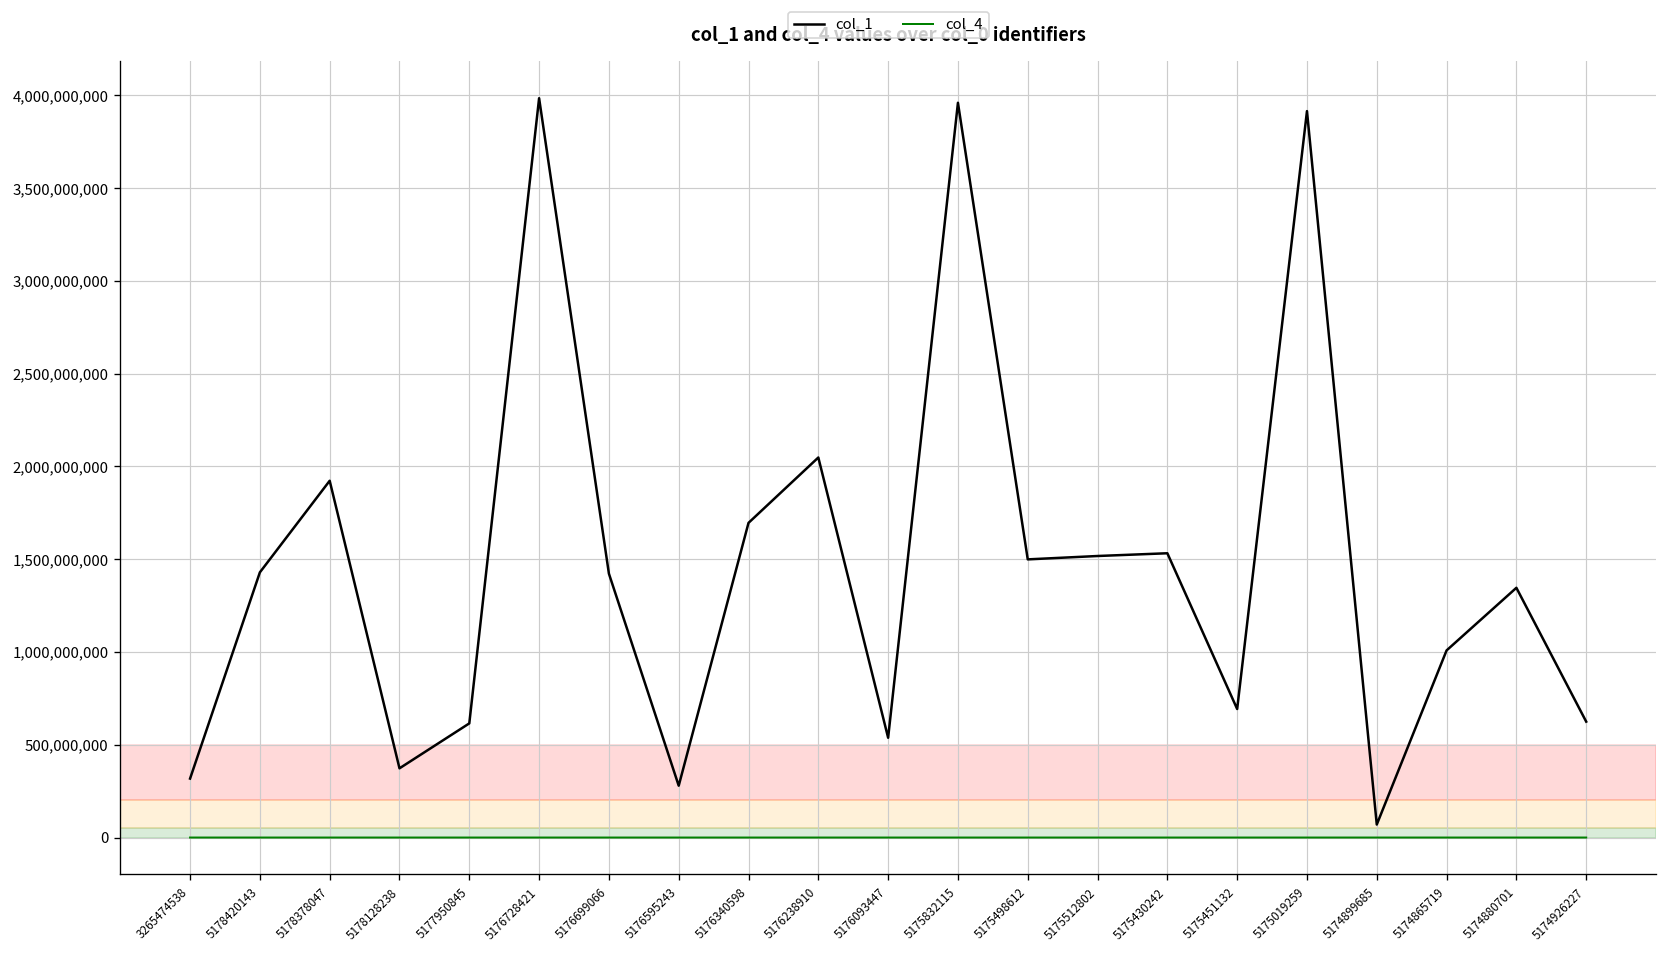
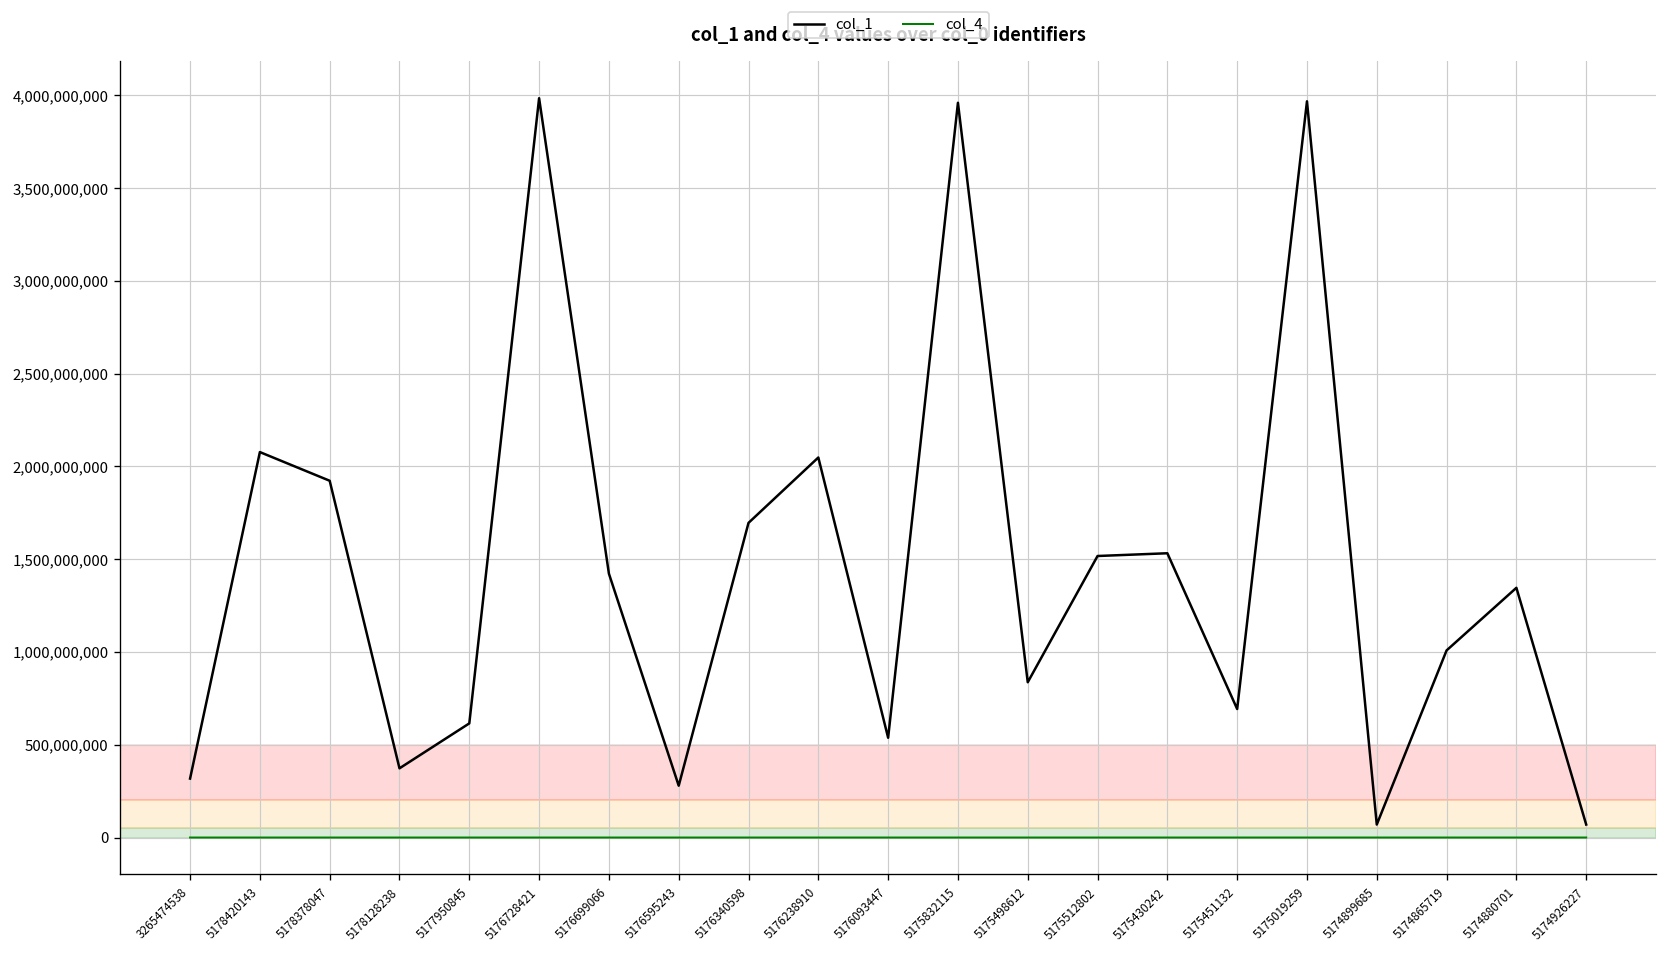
  {
    "col_1": {
      "3265474538": "320,000,000",
-     "5178420143": "1,430,000,000",
+     "5178420143": "2,080,000,000",
      "5178378047": "1,920,000,000",
      "5178128238": "370,000,000",
      "5177950845": "620,000,000",
      "5176728421": "3,990,000,000",
      "5176699066": "1,420,000,000",
      "5176595243": "280,000,000",
      "5176340598": "1,700,000,000",
      "5176238910": "2,050,000,000",
      "5176093447": "540,000,000",
      "5175832115": "3,960,000,000",
-     "5175498612": "1,500,000,000",
+     "5175498612": "840,000,000",
      "5175512802": "1,520,000,000",
      "5175430242": "1,530,000,000",
      "5175451132": "690,000,000",
-     "5175019259": "3,920,000,000",
+     "5175019259": "3,970,000,000",
      "5174899685": "70,000,000",
      "5174865719": "1,010,000,000",
      "5174880701": "1,350,000,000",
-     "5174926227": "620,000,000"
+     "5174926227": "70,000,000"
    },
    "col_4": {
      "3265474538": "0",
      "5178420143": "0",
      "5178378047": "0",
      "5178128238": "0",
      "5177950845": "0",
      "5176728421": "0",
      "5176699066": "0",
      "5176595243": "0",
      "5176340598": "0",
      "5176238910": "0",
      "5176093447": "0",
      "5175832115": "0",
      "5175498612": "0",
      "5175512802": "0",
      "5175430242": "0",
      "5175451132": "0",
      "5175019259": "0",
      "5174899685": "0",
      "5174865719": "0",
      "5174880701": "0",
      "5174926227": "0"
    }
  }
